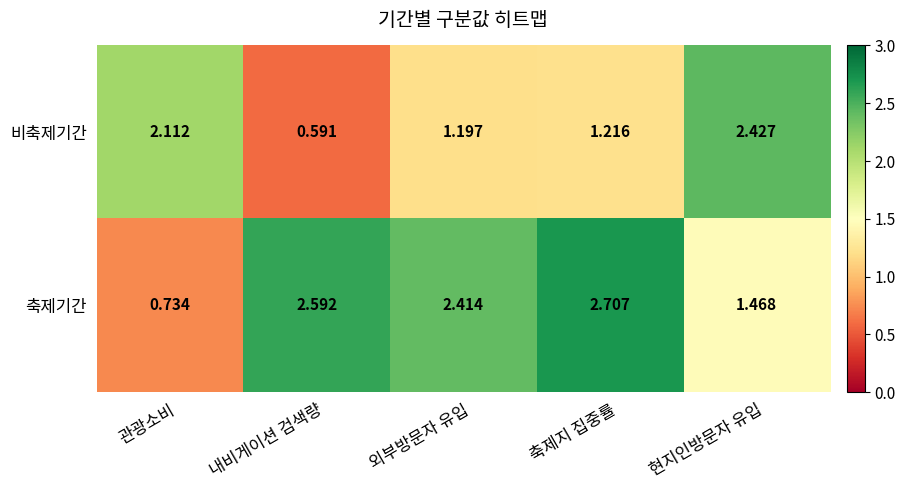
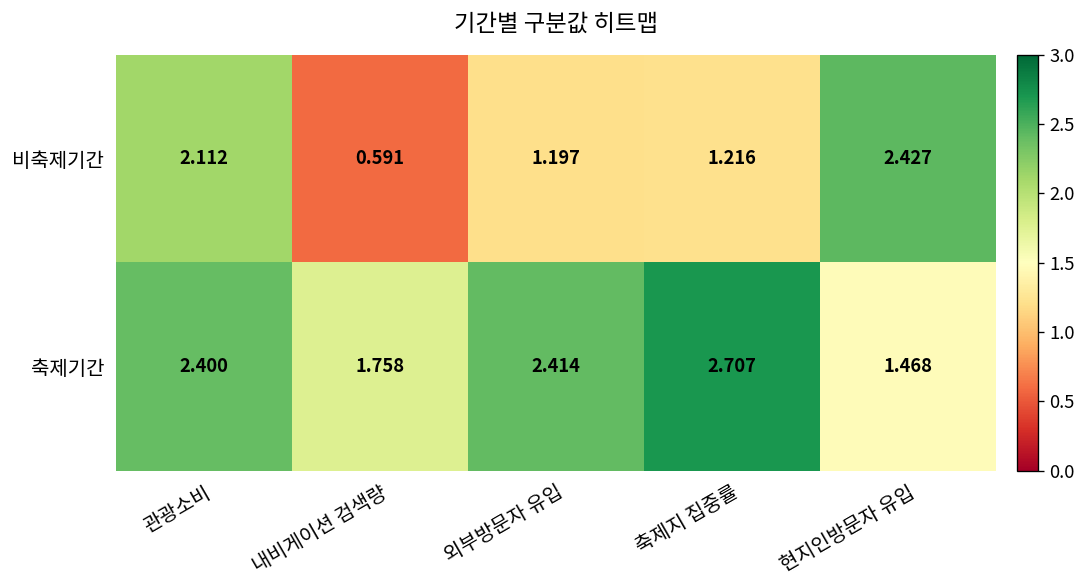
  {
    "비축제기간": {
      "관광소비": 2.112,
      "내비게이션 검색량": 0.591,
      "외부방문자 유입": 1.197,
      "축제지 집중률": 1.216,
      "현지인방문자 유입": 2.427
    },
    "축제기간": {
-     "관광소비": 0.734,
-     "내비게이션 검색량": 2.592,
+     "관광소비": 2.400,
+     "내비게이션 검색량": 1.758,
      "외부방문자 유입": 2.414,
      "축제지 집중률": 2.707,
      "현지인방문자 유입": 1.468
    }
  }
